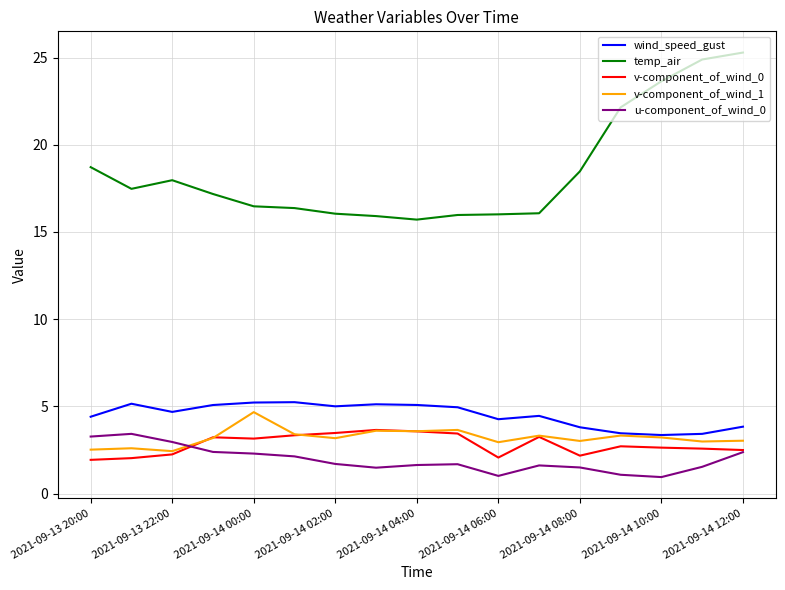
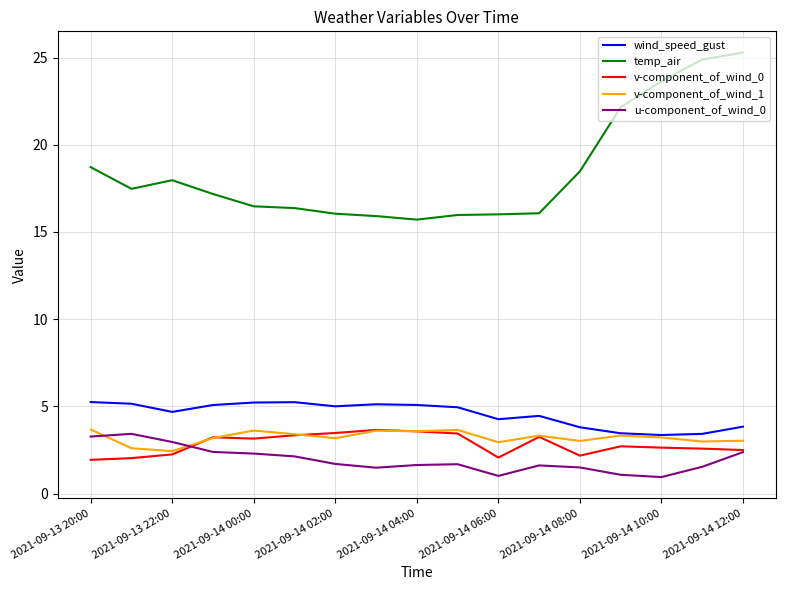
  {
    "wind_speed_gust": {
-     "2021-09-13 20:00": 4.4,
+     "2021-09-13 20:00": 5.3,
      "2021-09-13 22:00": 4.7,
      "2021-09-14 00:00": 5.2,
      "2021-09-14 02:00": 5.0,
      "2021-09-14 04:00": 5.1,
      "2021-09-14 06:00": 4.3,
      "2021-09-14 08:00": 3.8,
      "2021-09-14 12:00": 3.8
    },
    "temp_air": {
      "2021-09-13 20:00": 18.7,
      "2021-09-13 22:00": 18.0,
      "2021-09-14 00:00": 16.5,
      "2021-09-14 02:00": 16.0,
      "2021-09-14 04:00": 15.7,
      "2021-09-14 06:00": 16.0,
      "2021-09-14 08:00": 18.5
    },
    "v-component_of_wind_0": {
      "2021-09-13 20:00": 1.9,
      "2021-09-13 22:00": 2.3,
      "2021-09-14 00:00": 3.2,
      "2021-09-14 02:00": 3.5,
      "2021-09-14 06:00": 2.1,
      "2021-09-14 08:00": 2.2,
      "2021-09-14 10:00": 2.6
    },
    "v-component_of_wind_1": {
-     "2021-09-13 20:00": 2.5,
+     "2021-09-13 20:00": 3.7,
      "2021-09-13 22:00": 2.4,
-     "2021-09-14 00:00": 4.7,
+     "2021-09-14 00:00": 3.6,
      "2021-09-14 02:00": 3.2,
      "2021-09-14 06:00": 3.0,
      "2021-09-14 08:00": 3.0,
      "2021-09-14 12:00": 3.0
    },
    "u-component_of_wind_0": {
      "2021-09-13 20:00": 3.3,
      "2021-09-13 22:00": 3.0,
      "2021-09-14 00:00": 2.3,
      "2021-09-14 02:00": 1.7,
      "2021-09-14 04:00": 1.6,
      "2021-09-14 06:00": 1.0,
      "2021-09-14 08:00": 1.5,
      "2021-09-14 10:00": 1.0
    }
  }
